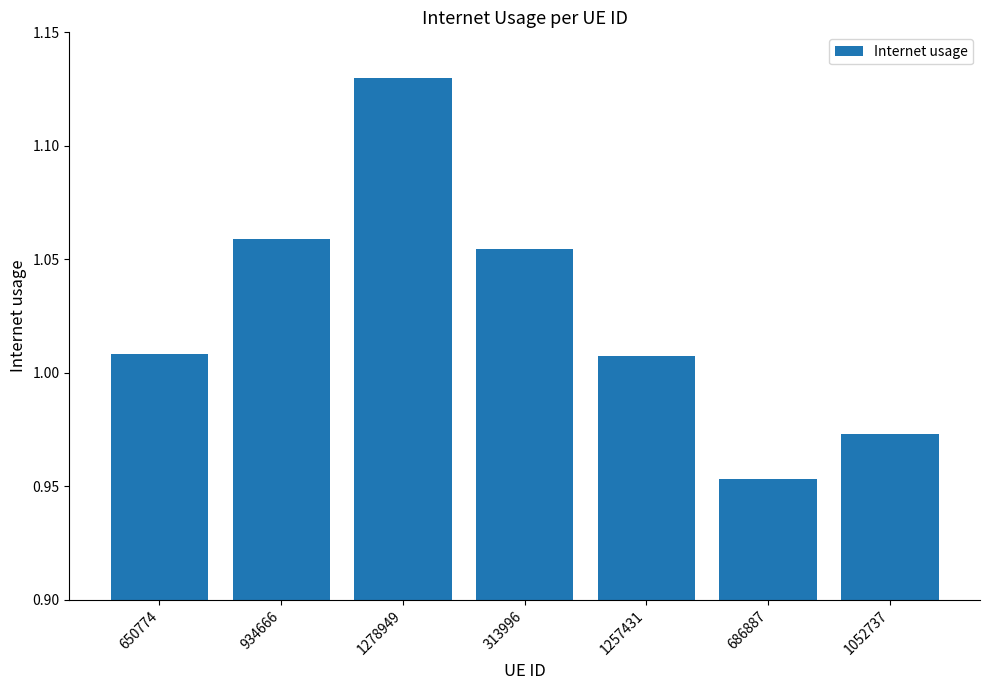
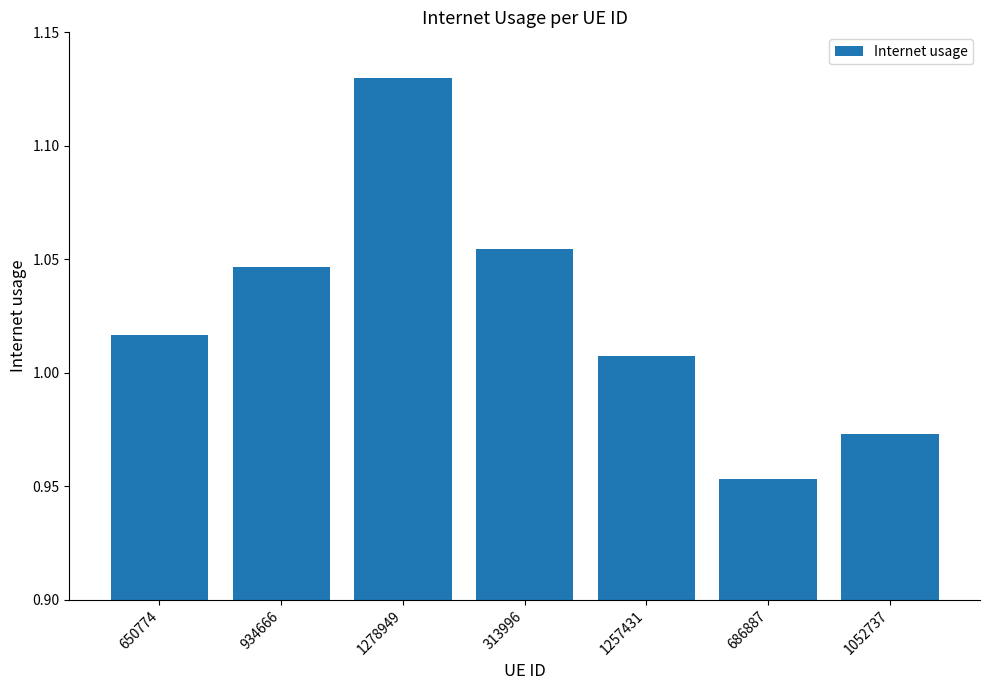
  {
-   "650774": 1.008,
-   "934666": 1.059,
+   "650774": 1.017,
+   "934666": 1.047,
    "1278949": 1.130,
    "313996": 1.055,
    "1257431": 1.007,
    "686887": 0.953,
    "1052737": 0.973
  }
